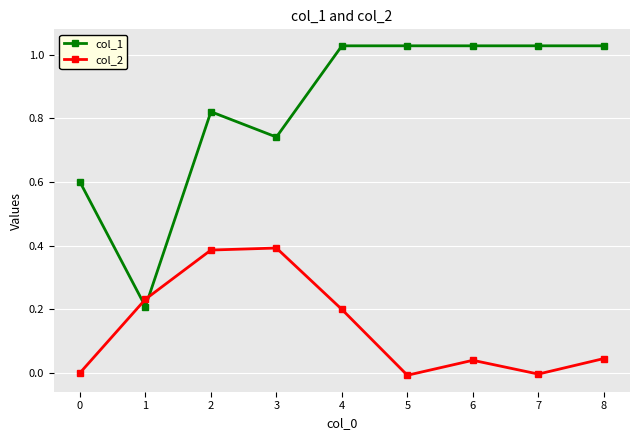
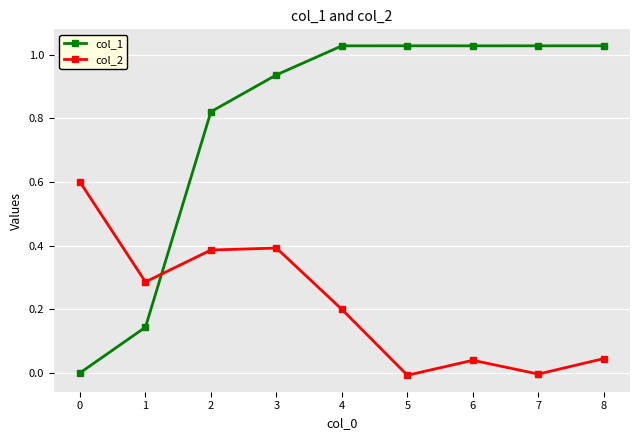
  {
    "col_1": {
-     "0": 0.6,
-     "1": 0.21,
+     "0": 0.0,
+     "1": 0.14,
      "2": 0.82,
-     "3": 0.74,
+     "3": 0.94,
      "4": 1.03,
      "5": 1.03,
      "6": 1.03,
      "7": 1.03,
      "8": 1.03
    },
    "col_2": {
-     "0": 0.0,
-     "1": 0.23,
+     "0": 0.6,
+     "1": 0.29,
      "2": 0.39,
      "3": 0.39,
      "4": 0.20,
      "5": -0.01,
      "6": 0.04,
      "7": 0.00,
      "8": 0.05
    }
  }
